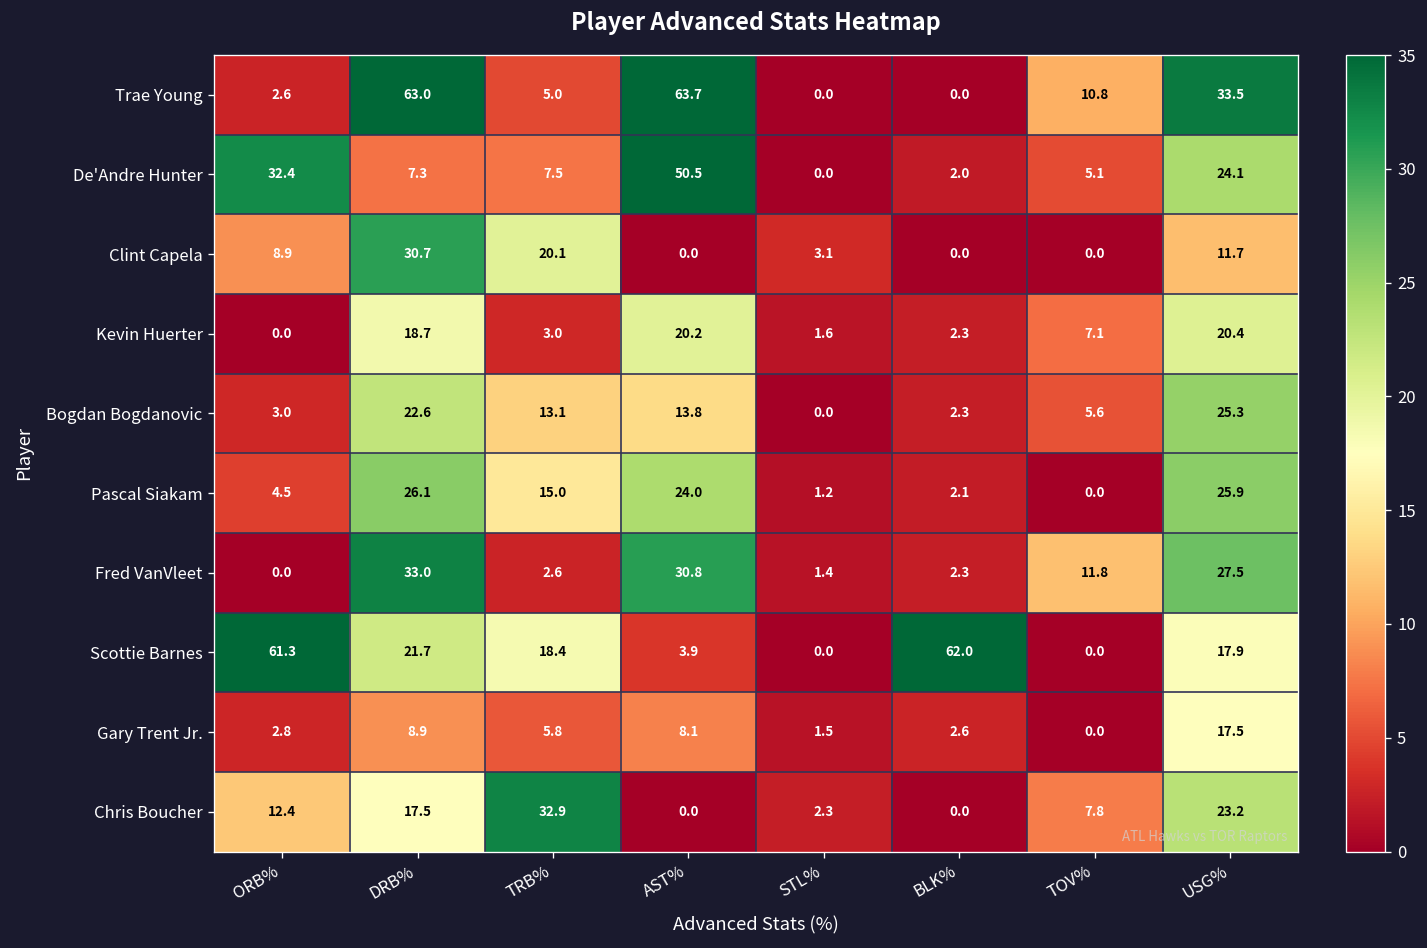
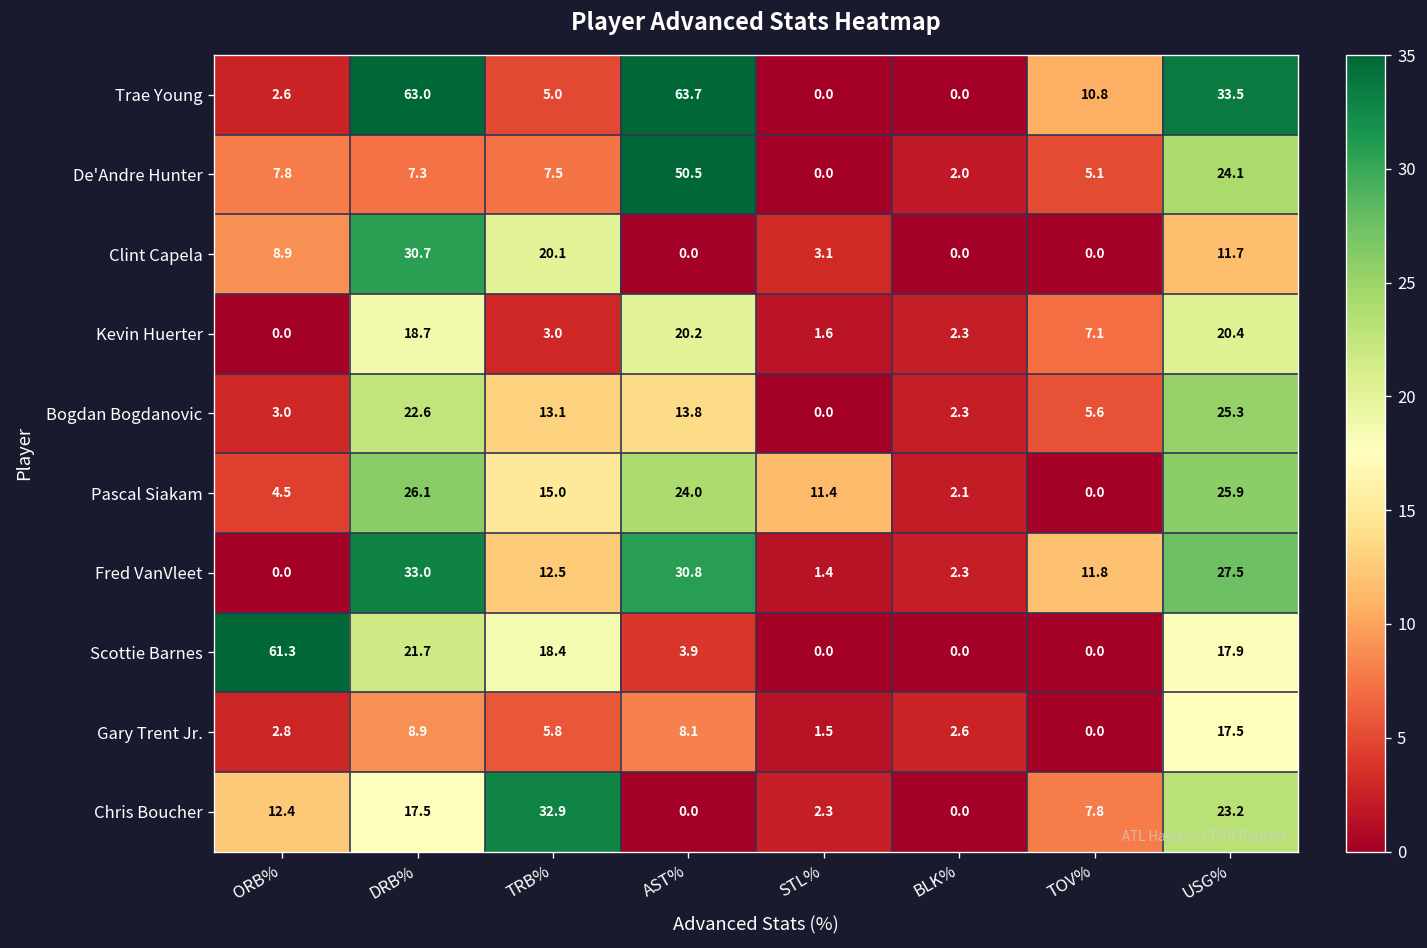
  {
    "Trae Young": {
      "ORB%": 2.6,
      "DRB%": 63.0,
      "TRB%": 5.0,
      "AST%": 63.7,
      "STL%": 0.0,
      "BLK%": 0.0,
      "TOV%": 10.8,
      "USG%": 33.5
    },
    "De'Andre Hunter": {
-     "ORB%": 32.4,
+     "ORB%": 7.8,
      "DRB%": 7.3,
      "TRB%": 7.5,
      "AST%": 50.5,
      "STL%": 0.0,
      "BLK%": 2.0,
      "TOV%": 5.1,
      "USG%": 24.1
    },
    "Clint Capela": {
      "ORB%": 8.9,
      "DRB%": 30.7,
      "TRB%": 20.1,
      "AST%": 0.0,
      "STL%": 3.1,
      "BLK%": 0.0,
      "TOV%": 0.0,
      "USG%": 11.7
    },
    "Kevin Huerter": {
      "ORB%": 0.0,
      "DRB%": 18.7,
      "TRB%": 3.0,
      "AST%": 20.2,
      "STL%": 1.6,
      "BLK%": 2.3,
      "TOV%": 7.1,
      "USG%": 20.4
    },
    "Bogdan Bogdanovic": {
      "ORB%": 3.0,
      "DRB%": 22.6,
      "TRB%": 13.1,
      "AST%": 13.8,
      "STL%": 0.0,
      "BLK%": 2.3,
      "TOV%": 5.6,
      "USG%": 25.3
    },
    "Pascal Siakam": {
      "ORB%": 4.5,
      "DRB%": 26.1,
      "TRB%": 15.0,
      "AST%": 24.0,
-     "STL%": 1.2,
+     "STL%": 11.4,
      "BLK%": 2.1,
      "TOV%": 0.0,
      "USG%": 25.9
    },
    "Fred VanVleet": {
      "ORB%": 0.0,
      "DRB%": 33.0,
-     "TRB%": 2.6,
+     "TRB%": 12.5,
      "AST%": 30.8,
      "STL%": 1.4,
      "BLK%": 2.3,
      "TOV%": 11.8,
      "USG%": 27.5
    },
    "Scottie Barnes": {
      "ORB%": 61.3,
      "DRB%": 21.7,
      "TRB%": 18.4,
      "AST%": 3.9,
      "STL%": 0.0,
-     "BLK%": 62.0,
+     "BLK%": 0.0,
      "TOV%": 0.0,
      "USG%": 17.9
    },
    "Gary Trent Jr.": {
      "ORB%": 2.8,
      "DRB%": 8.9,
      "TRB%": 5.8,
      "AST%": 8.1,
      "STL%": 1.5,
      "BLK%": 2.6,
      "TOV%": 0.0,
      "USG%": 17.5
    },
    "Chris Boucher": {
      "ORB%": 12.4,
      "DRB%": 17.5,
      "TRB%": 32.9,
      "AST%": 0.0,
      "STL%": 2.3,
      "BLK%": 0.0,
      "TOV%": 7.8
    }
  }
